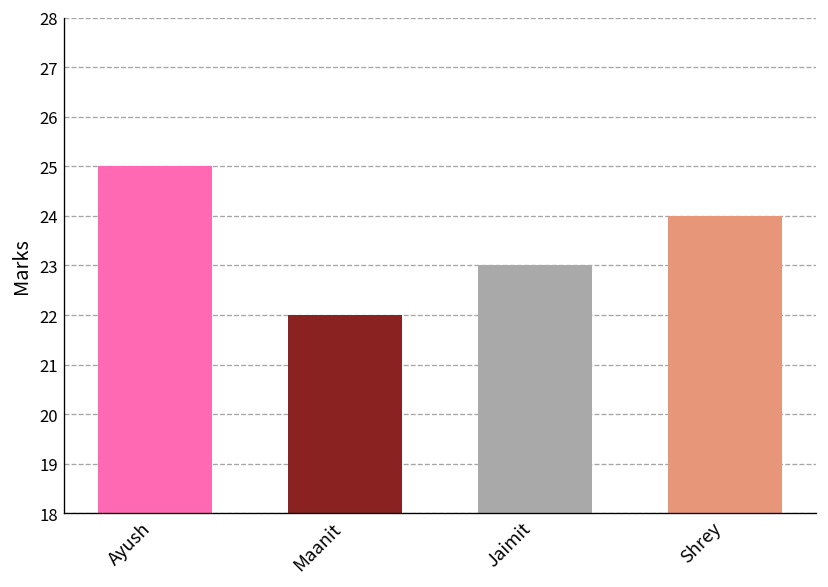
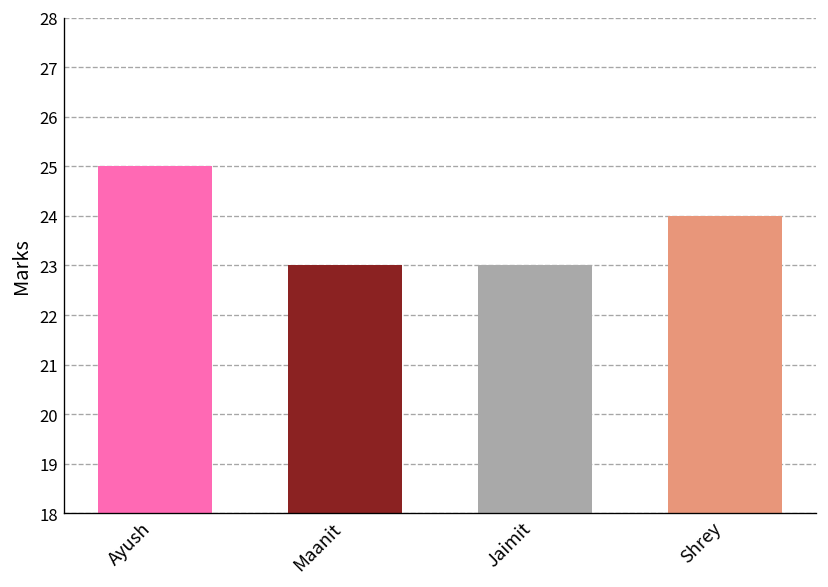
  {
    "Ayush": 25,
-   "Maanit": 22,
+   "Maanit": 23,
    "Jaimit": 23,
    "Shrey": 24
  }
